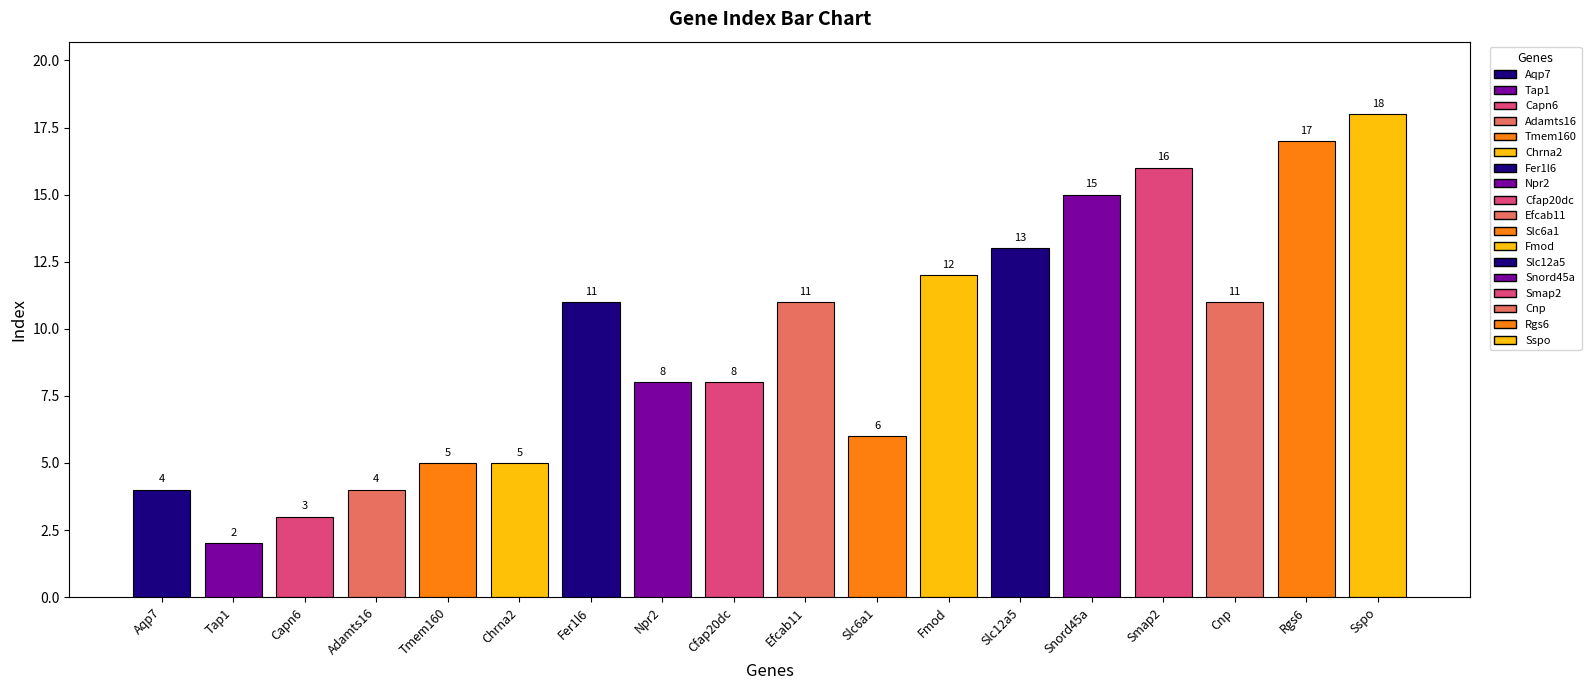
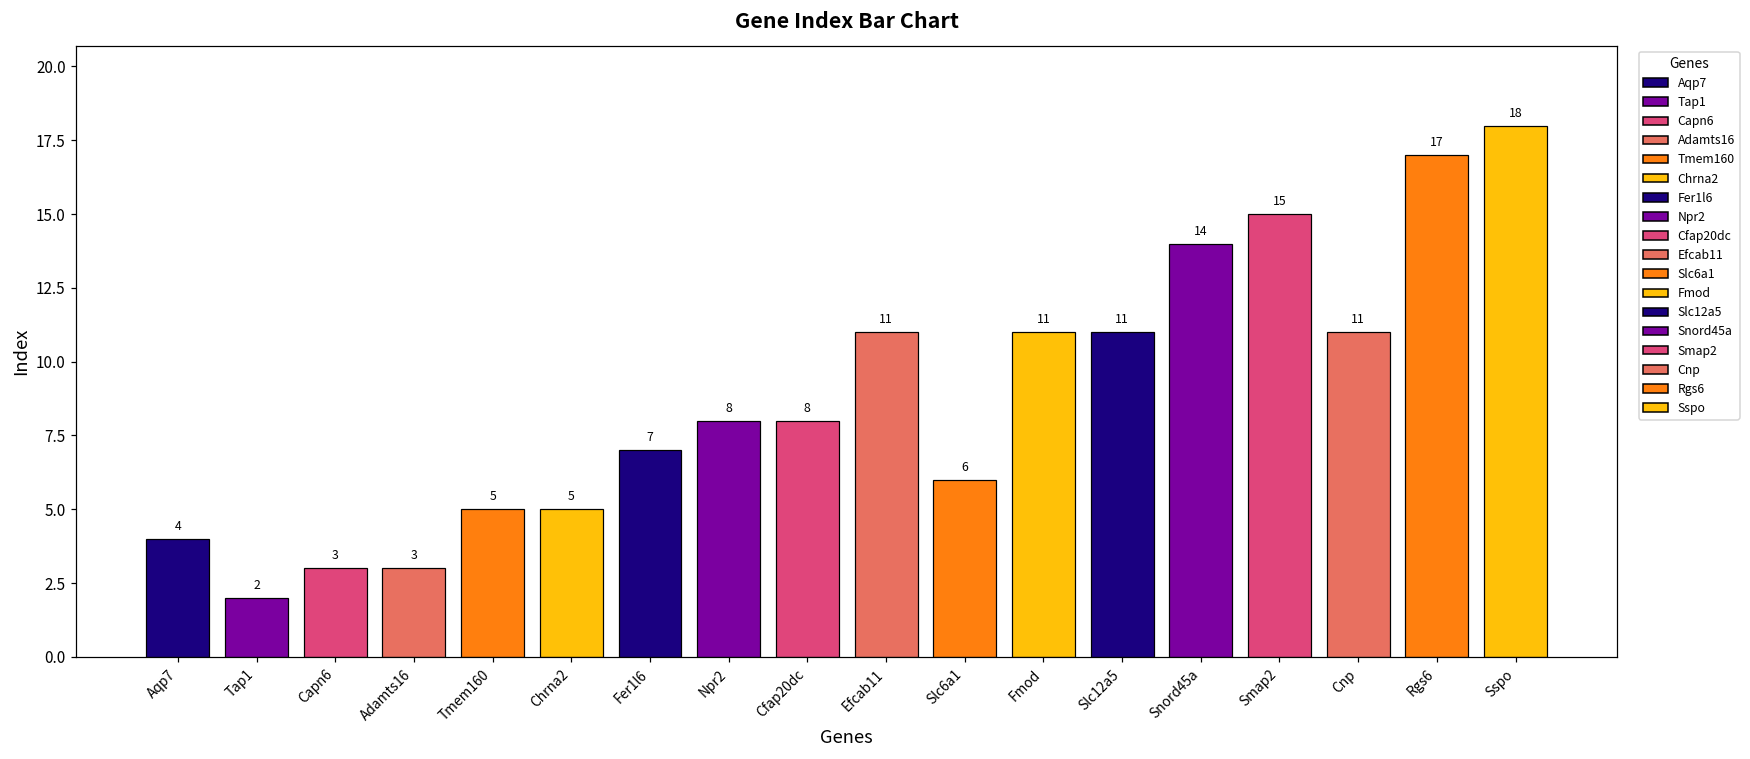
  {
    "Aqp7": 4,
    "Tap1": 2,
    "Capn6": 3,
-   "Adamts16": 4,
+   "Adamts16": 3,
    "Tmem160": 5,
    "Chrna2": 5,
-   "Fer1l6": 11,
+   "Fer1l6": 7,
    "Npr2": 8,
    "Cfap20dc": 8,
    "Efcab11": 11,
    "Slc6a1": 6,
-   "Fmod": 12,
-   "Slc12a5": 13,
-   "Snord45a": 15,
-   "Smap2": 16,
+   "Fmod": 11,
+   "Slc12a5": 11,
+   "Snord45a": 14,
+   "Smap2": 15,
    "Cnp": 11,
    "Rgs6": 17,
    "Sspo": 18
  }
